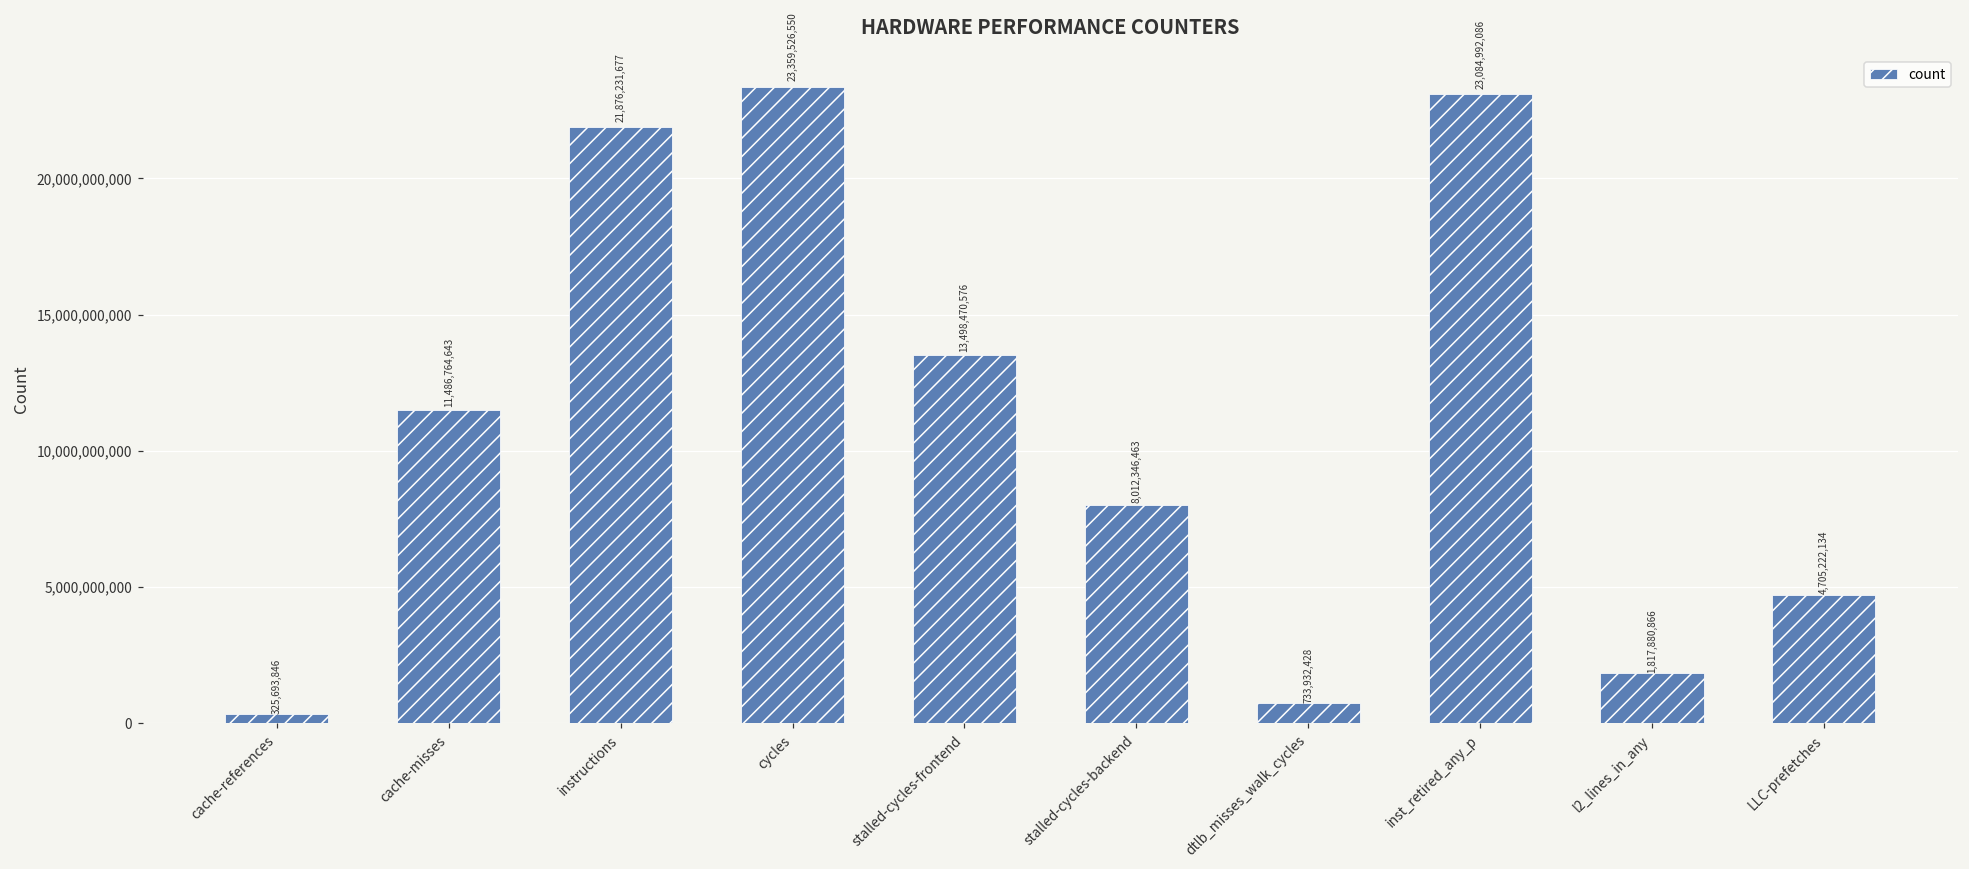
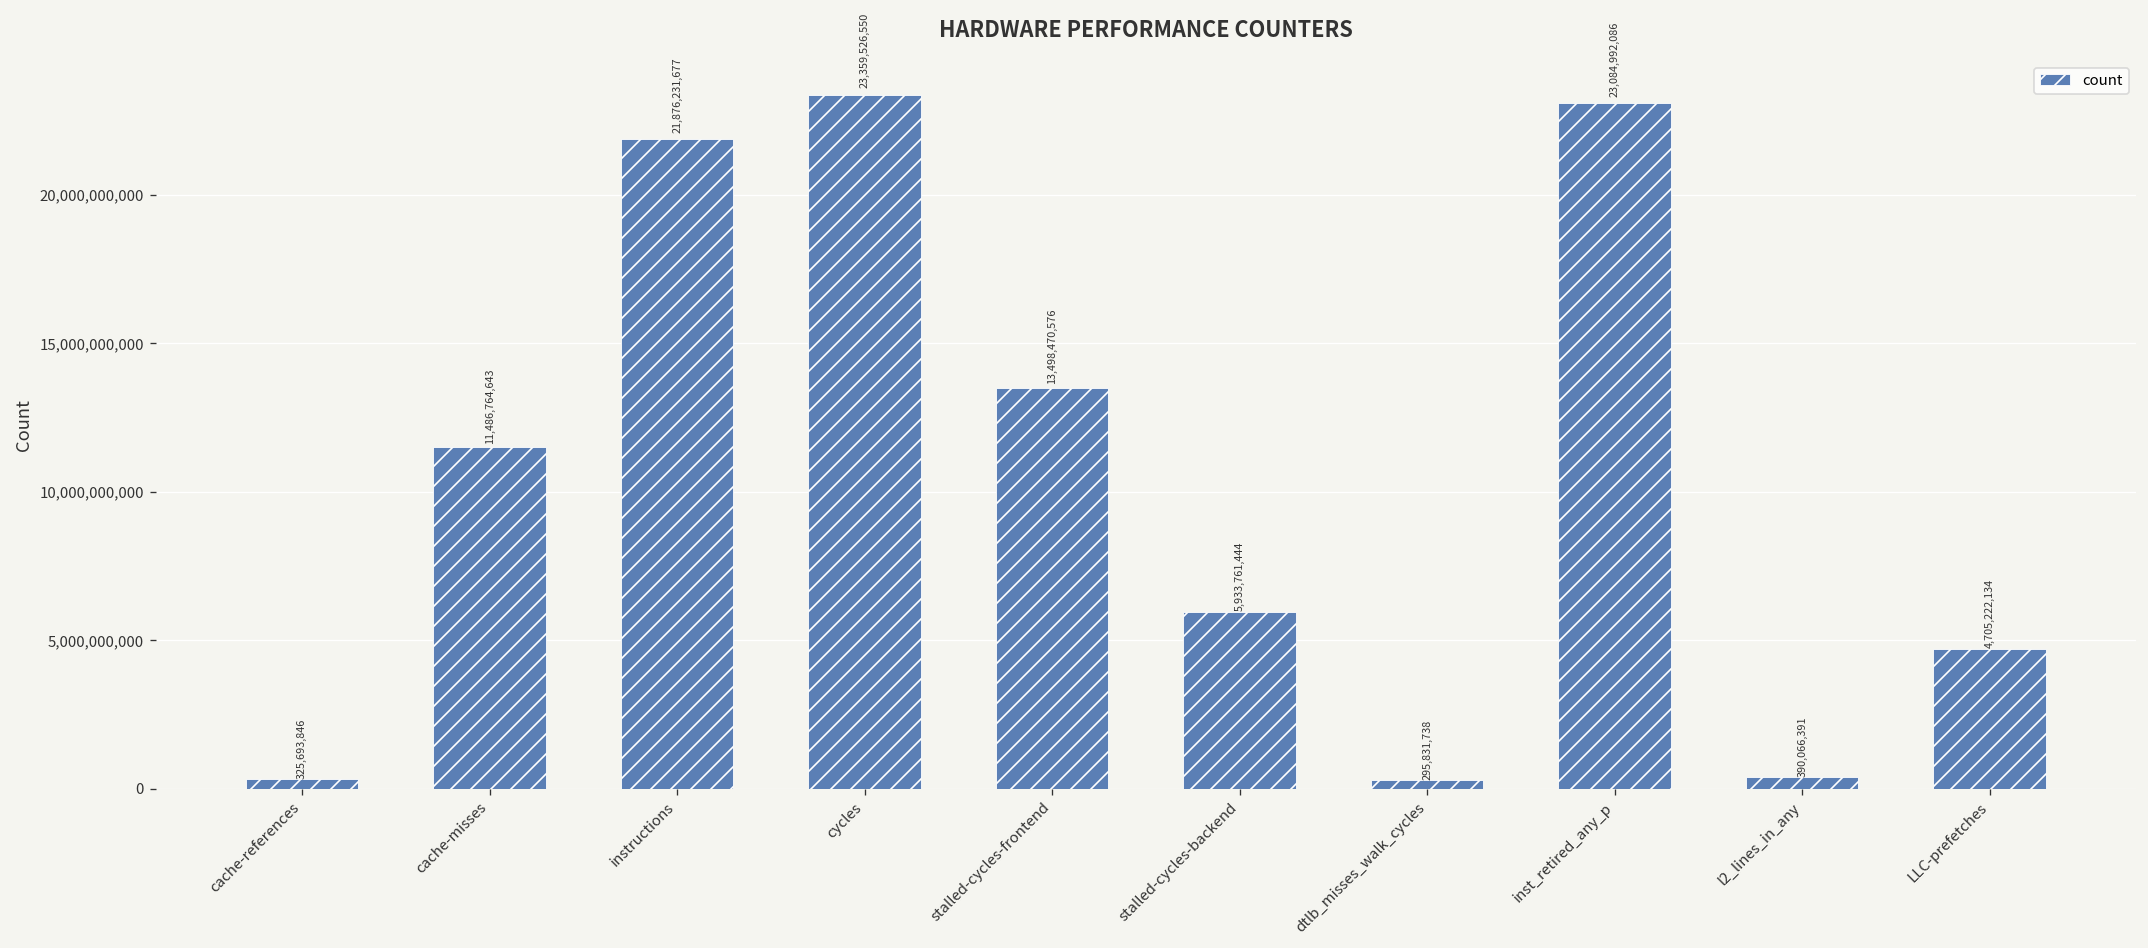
  {
    "cache-references": "325,693,846",
    "cache-misses": "11,486,764,643",
    "instructions": "21,876,231,677",
    "cycles": "23,359,526,550",
    "stalled-cycles-frontend": "13,498,470,576",
-   "stalled-cycles-backend": "8,012,346,463",
-   "dtlb_misses_walk_cycles": "733,932,428",
+   "stalled-cycles-backend": "5,933,761,444",
+   "dtlb_misses_walk_cycles": "295,831,738",
    "inst_retired_any_p": "23,084,992,086",
-   "l2_lines_in_any": "1,817,880,866",
+   "l2_lines_in_any": "390,066,391",
    "LLC-prefetches": "4,705,222,134"
  }
